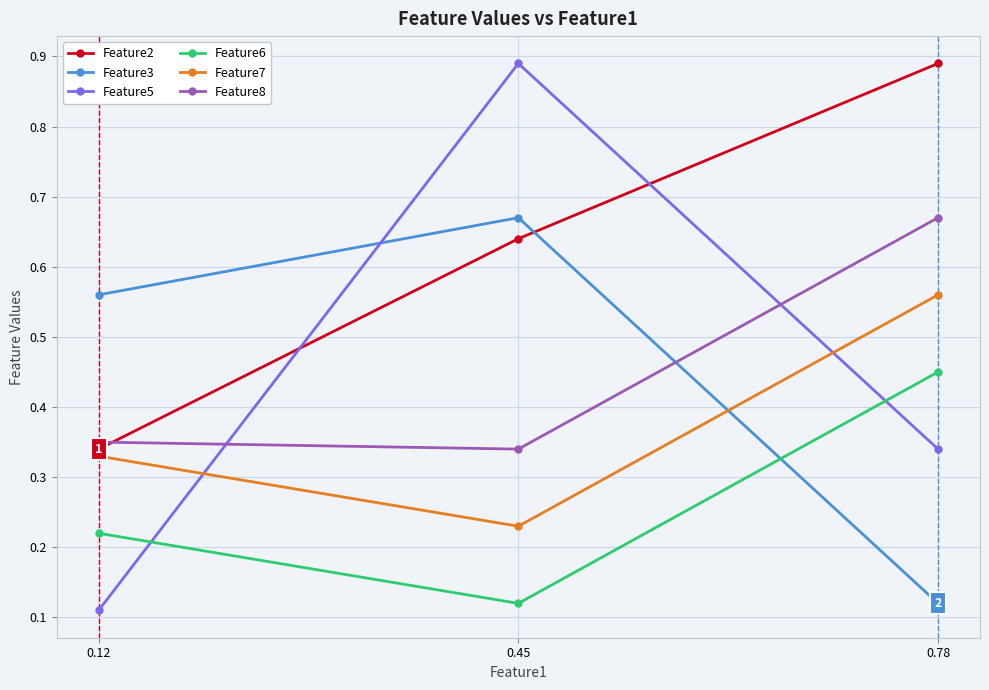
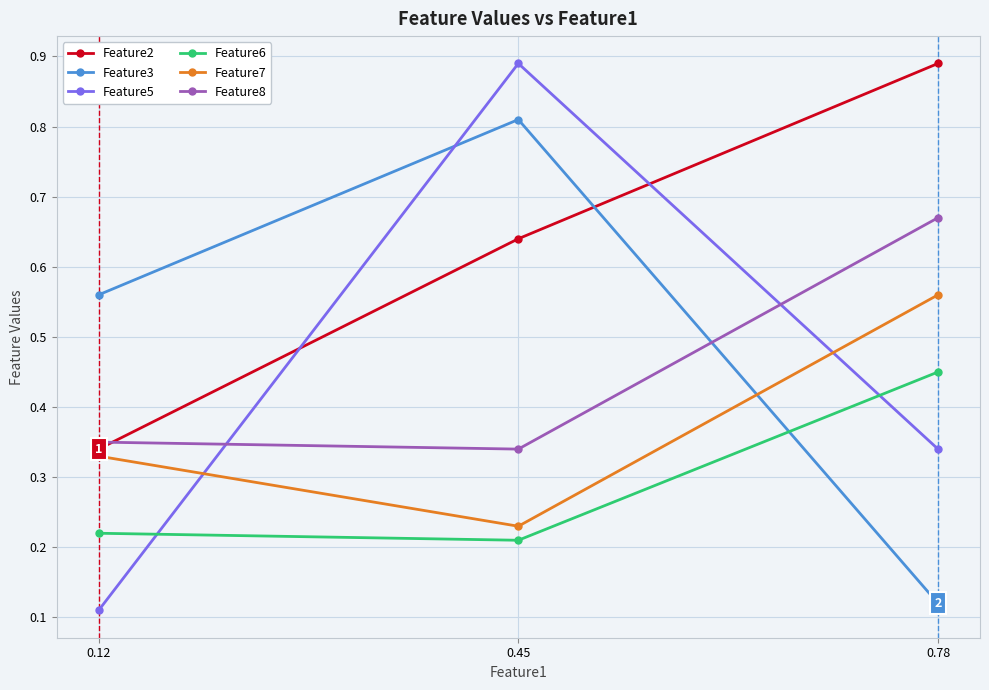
  {
    "Feature2": {
      "0.45": 0.64,
      "0.78": 0.89
    },
    "Feature3": {
      "0.12": 0.56,
-     "0.45": 0.67
+     "0.45": 0.81
    },
    "Feature5": {
      "0.12": 0.11,
      "0.45": 0.89,
      "0.78": 0.34
    },
    "Feature6": {
      "0.12": 0.22,
-     "0.45": 0.12,
+     "0.45": 0.21,
      "0.78": 0.45
    },
    "Feature7": {
      "0.45": 0.23,
      "0.78": 0.56
    },
    "Feature8": {
      "0.45": 0.34,
      "0.78": 0.67
    }
  }
